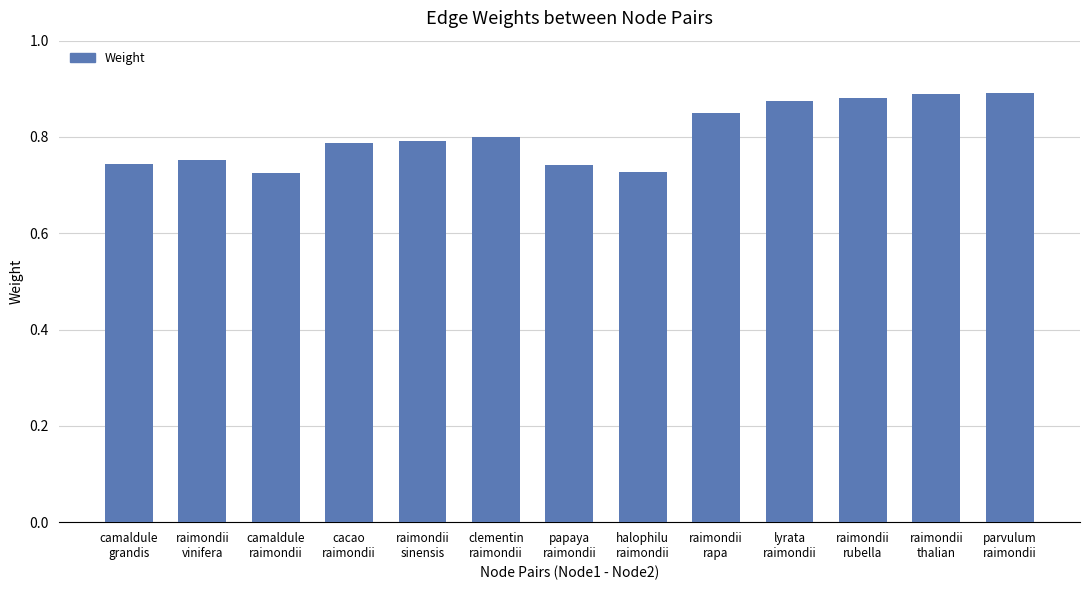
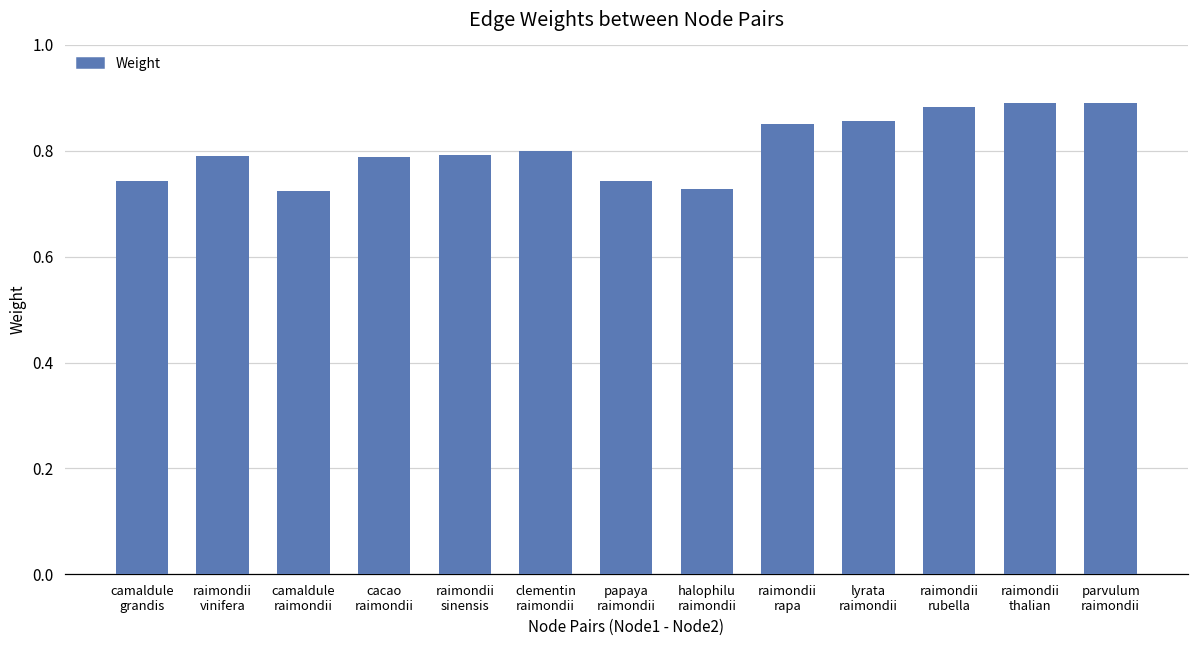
  {
    "camaldule grandis": 0.74,
-   "raimondii vinifera": 0.75,
+   "raimondii vinifera": 0.79,
    "camaldule raimondii": 0.72,
    "cacao raimondii": 0.79,
    "raimondii sinensis": 0.79,
    "clementin raimondii": 0.80,
    "papaya raimondii": 0.74,
    "halophilu raimondii": 0.73,
    "raimondii rapa": 0.85,
-   "lyrata raimondii": 0.87,
+   "lyrata raimondii": 0.86,
    "raimondii rubella": 0.88,
    "raimondii thalian": 0.89,
    "parvulum raimondii": 0.89
  }
